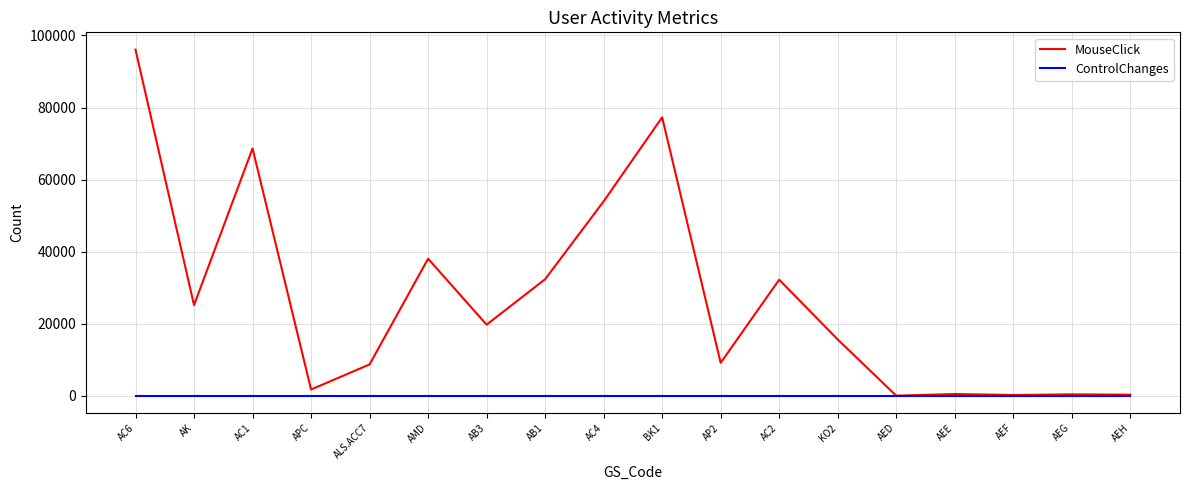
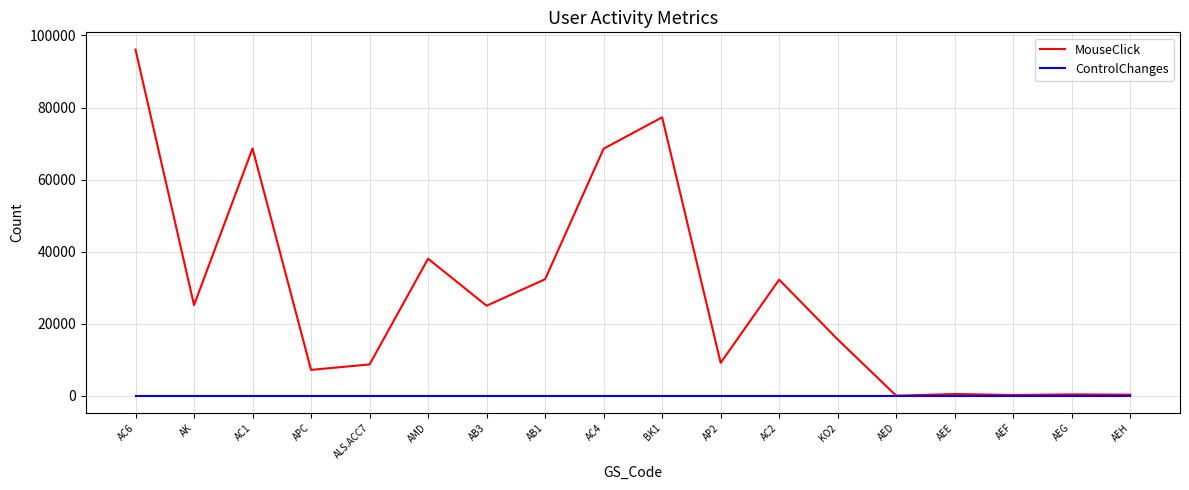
  {
    "MouseClick": {
      "AC6": 96000,
      "AK": 25000,
      "AC1": 69000,
-     "APC": 2000,
+     "APC": 7000,
      "ALS.ACC7": 9000,
      "AMD": 38000,
-     "AB3": 20000,
+     "AB3": 25000,
      "AB1": 32000,
-     "AC4": 54000,
+     "AC4": 69000,
      "BK1": 77000,
      "AP2": 9000,
      "AC2": 32000,
      "KO2": 16000
    },
    "ControlChanges": {
      "AC6": 0,
      "AK": 0,
      "AC1": 0,
      "APC": 0,
      "ALS.ACC7": 0,
      "AMD": 0,
      "AB3": 0,
      "AB1": 0,
      "AC4": 0,
      "BK1": 0,
      "AP2": 0,
      "AC2": 0,
      "KO2": 0
    }
  }
